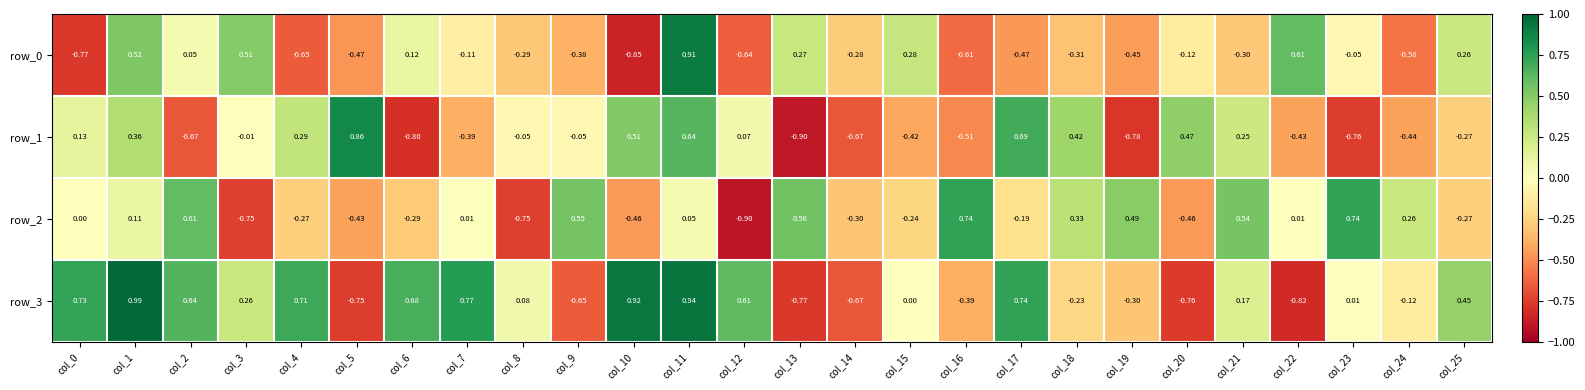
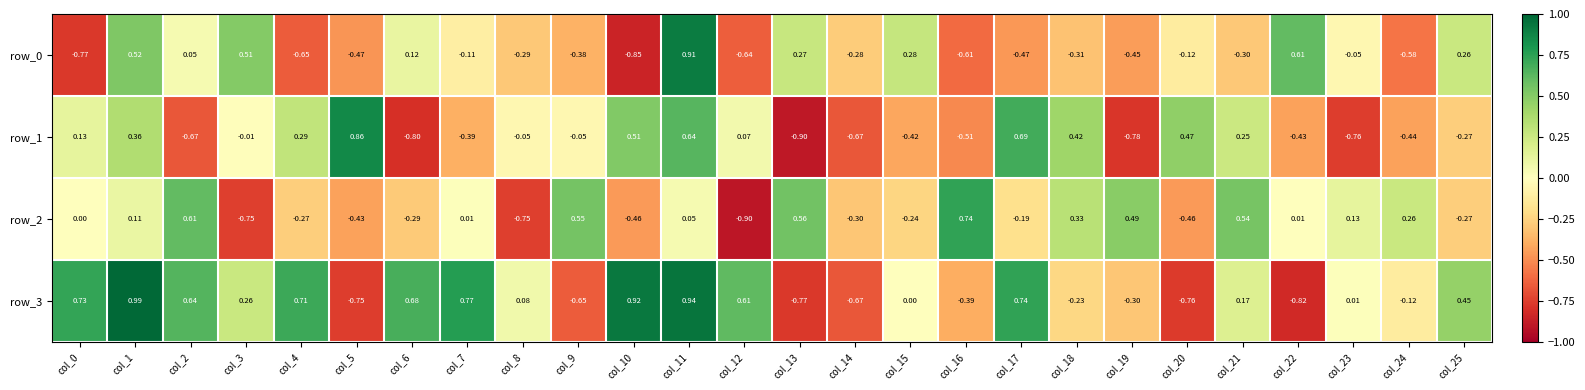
  {
    "row_0": {
      "col_0": -0.77,
      "col_1": 0.52,
      "col_2": 0.05,
      "col_3": 0.51,
      "col_4": -0.65,
      "col_5": -0.47,
      "col_6": 0.12,
      "col_7": -0.11,
      "col_8": -0.29,
      "col_9": -0.38,
      "col_10": -0.85,
      "col_11": 0.91,
      "col_12": -0.64,
      "col_13": 0.27,
      "col_14": -0.28,
      "col_15": 0.28,
      "col_16": -0.61,
      "col_17": -0.47,
      "col_18": -0.31,
      "col_19": -0.45,
      "col_20": -0.12,
      "col_21": -0.30,
      "col_22": 0.61,
      "col_23": -0.05,
      "col_24": -0.58,
      "col_25": 0.26
    },
    "row_1": {
      "col_0": 0.13,
      "col_1": 0.36,
      "col_2": -0.67,
      "col_3": -0.01,
      "col_4": 0.29,
      "col_5": 0.86,
      "col_6": -0.80,
      "col_7": -0.39,
      "col_8": -0.05,
      "col_9": -0.05,
      "col_10": 0.51,
      "col_11": 0.64,
      "col_12": 0.07,
      "col_13": -0.90,
      "col_14": -0.67,
      "col_15": -0.42,
      "col_16": -0.51,
      "col_17": 0.69,
      "col_18": 0.42,
      "col_19": -0.78,
      "col_20": 0.47,
      "col_21": 0.25,
      "col_22": -0.43,
      "col_23": -0.76,
      "col_24": -0.44,
      "col_25": -0.27
    },
    "row_2": {
      "col_0": 0.00,
      "col_1": 0.11,
      "col_2": 0.61,
      "col_3": -0.75,
      "col_4": -0.27,
      "col_5": -0.43,
      "col_6": -0.29,
      "col_7": 0.01,
      "col_8": -0.75,
      "col_9": 0.55,
      "col_10": -0.46,
      "col_11": 0.05,
      "col_12": -0.90,
      "col_13": 0.56,
      "col_14": -0.30,
      "col_15": -0.24,
      "col_16": 0.74,
      "col_17": -0.19,
      "col_18": 0.33,
      "col_19": 0.49,
      "col_20": -0.46,
      "col_21": 0.54,
      "col_22": 0.01,
-     "col_23": 0.74,
+     "col_23": 0.13,
      "col_24": 0.26,
      "col_25": -0.27
    },
    "row_3": {
      "col_0": 0.73,
      "col_1": 0.99,
      "col_2": 0.64,
      "col_3": 0.26,
      "col_4": 0.71,
      "col_5": -0.75,
      "col_6": 0.68,
      "col_7": 0.77,
      "col_8": 0.08,
      "col_9": -0.65,
      "col_10": 0.92,
      "col_11": 0.94,
      "col_12": 0.61,
      "col_13": -0.77,
      "col_14": -0.67,
      "col_15": 0.00,
      "col_16": -0.39,
      "col_17": 0.74,
      "col_18": -0.23,
      "col_19": -0.30,
      "col_20": -0.76,
      "col_21": 0.17,
      "col_22": -0.82,
      "col_23": 0.01,
      "col_24": -0.12,
      "col_25": 0.45
    }
  }
